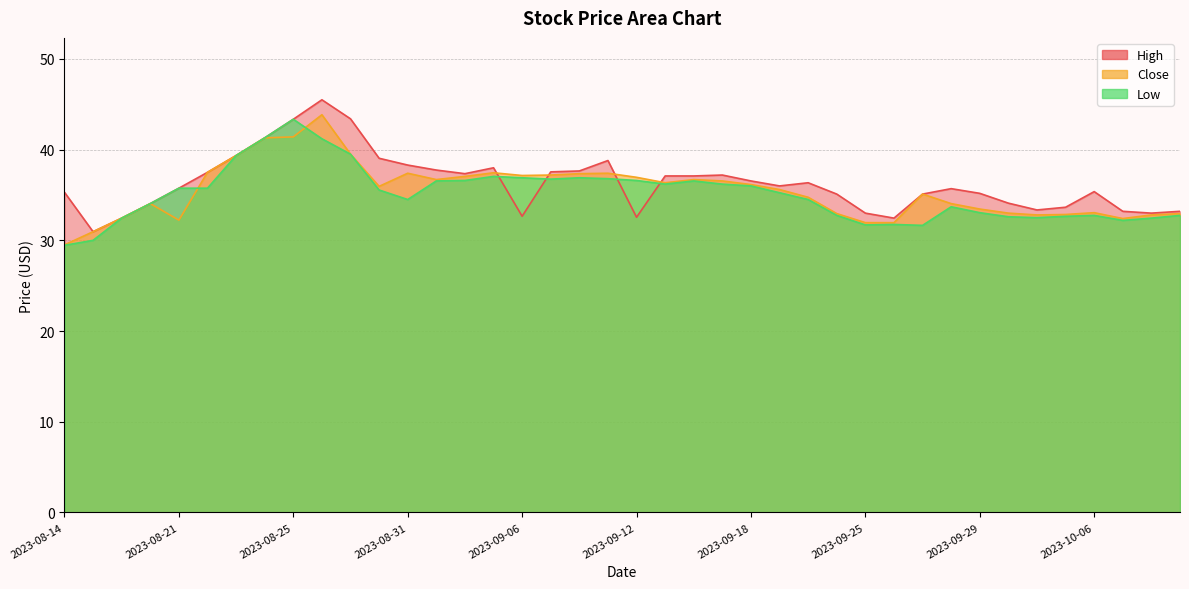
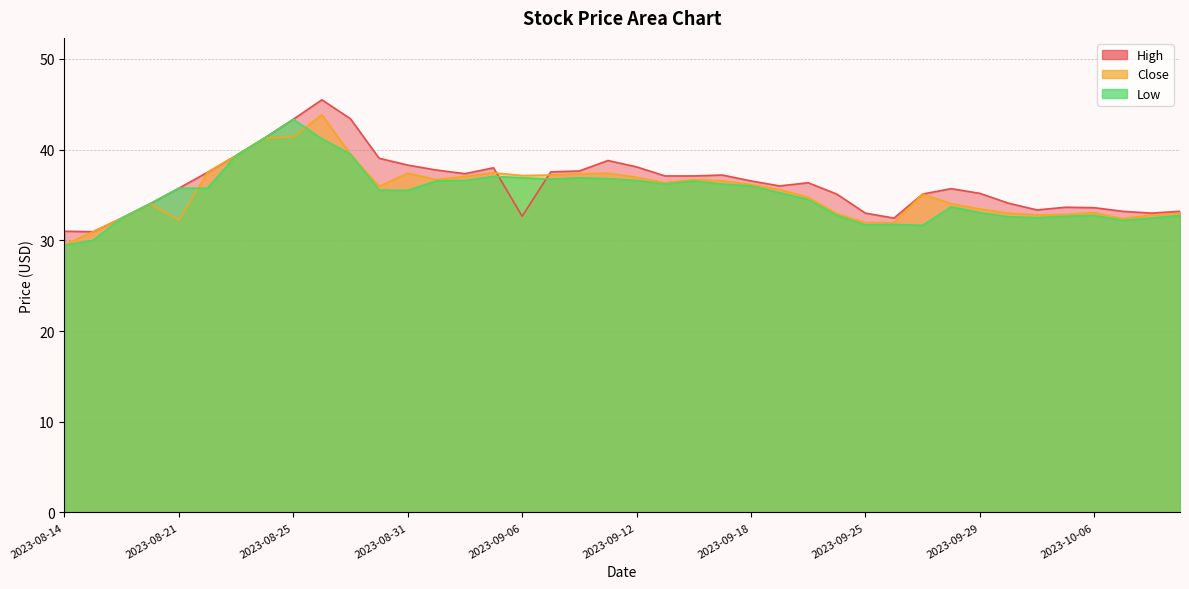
  {
    "High": {
-     "2023-08-14": 35,
+     "2023-08-14": 31,
      "2023-08-31": 38,
      "2023-09-06": 33,
-     "2023-09-12": 33,
+     "2023-09-12": 38,
      "2023-09-18": 37,
      "2023-09-25": 33,
      "2023-09-29": 35,
-     "2023-10-06": 35
+     "2023-10-06": 34
    },
    "Close": {
      "2023-08-21": 32,
      "2023-08-25": 41,
      "2023-08-31": 37,
      "2023-09-12": 37,
      "2023-09-29": 33,
      "2023-10-06": 33
    },
    "Low": {
-     "2023-08-31": 35,
+     "2023-08-31": 36,
      "2023-09-12": 37,
      "2023-09-29": 33,
      "2023-10-06": 33
    }
  }
